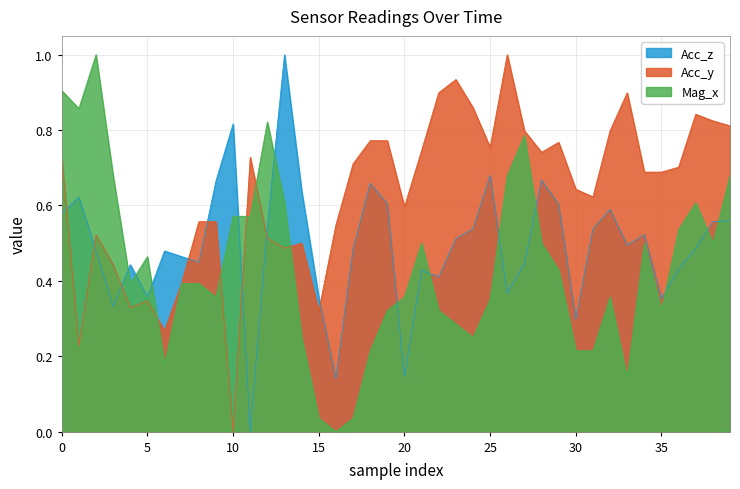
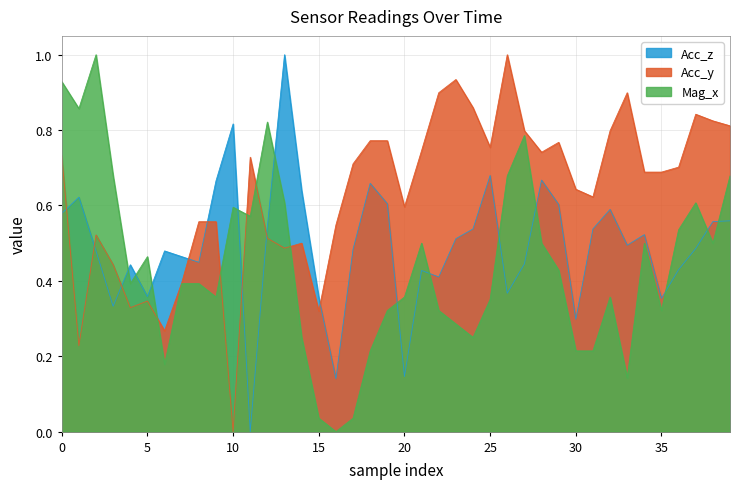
  {
    "Acc_z": {
      "0": 0.58,
      "5": 0.36,
      "10": 0.82,
      "15": 0.36,
      "20": 0.15,
      "25": 0.68,
      "30": 0.30,
      "35": 0.35
    },
    "Acc_y": {
      "0": 0.73,
      "5": 0.35,
      "10": 0.00,
      "15": 0.32,
      "20": 0.60,
      "25": 0.75,
      "30": 0.64,
      "35": 0.69
    },
    "Mag_x": {
-     "0": 0.90,
+     "0": 0.93,
      "5": 0.46,
-     "10": 0.57,
+     "10": 0.60,
      "15": 0.04,
      "20": 0.36,
      "25": 0.35,
      "30": 0.21,
      "35": 0.32
    }
  }
